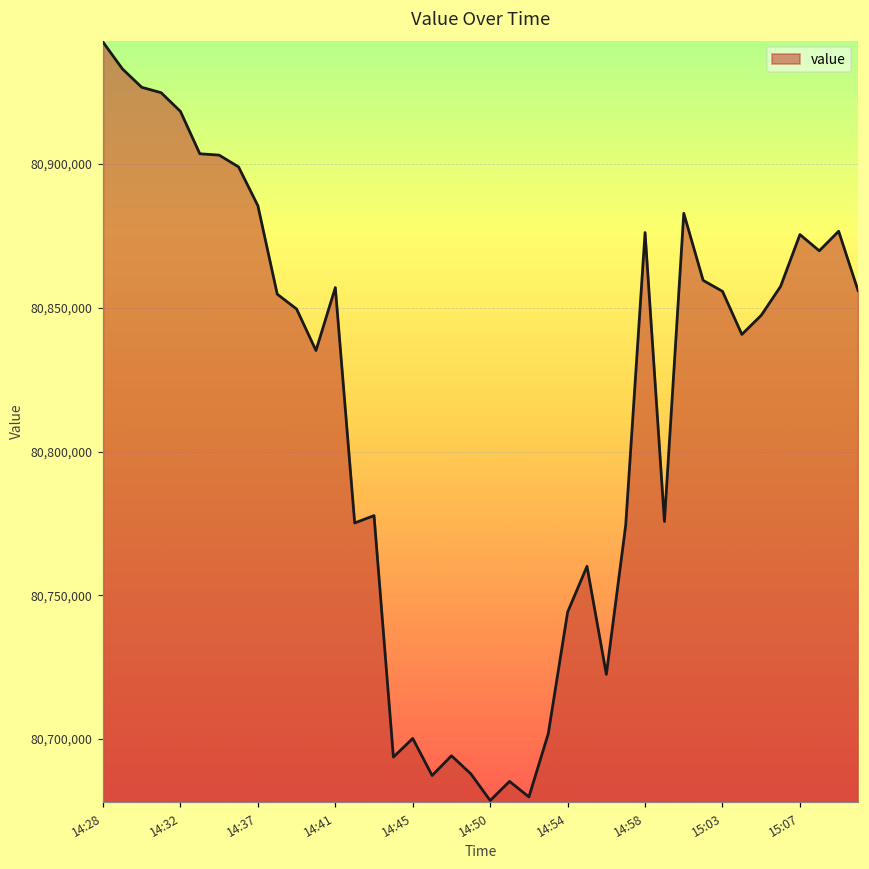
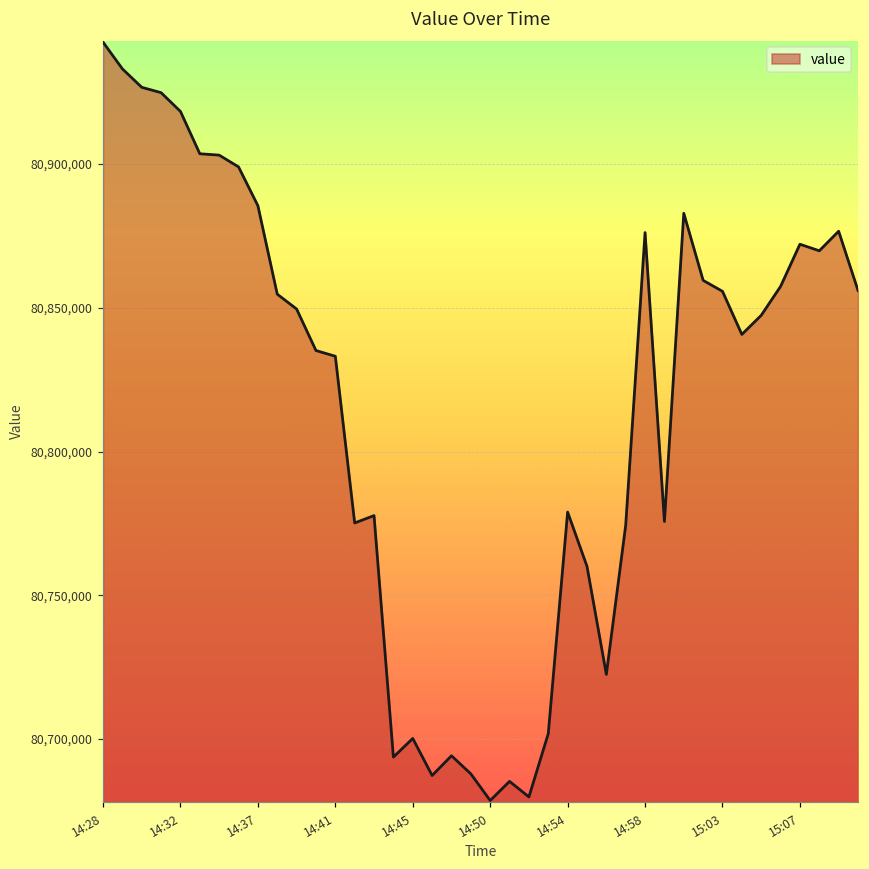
  {
    "14:28": "80,942,000",
    "14:32": "80,918,000",
    "14:37": "80,886,000",
-   "14:41": "80,857,000",
+   "14:41": "80,833,000",
    "14:45": "80,700,000",
    "14:50": "80,679,000",
-   "14:54": "80,744,000",
+   "14:54": "80,779,000",
    "14:58": "80,876,000",
    "15:03": "80,856,000",
-   "15:07": "80,875,000"
+   "15:07": "80,872,000"
  }
